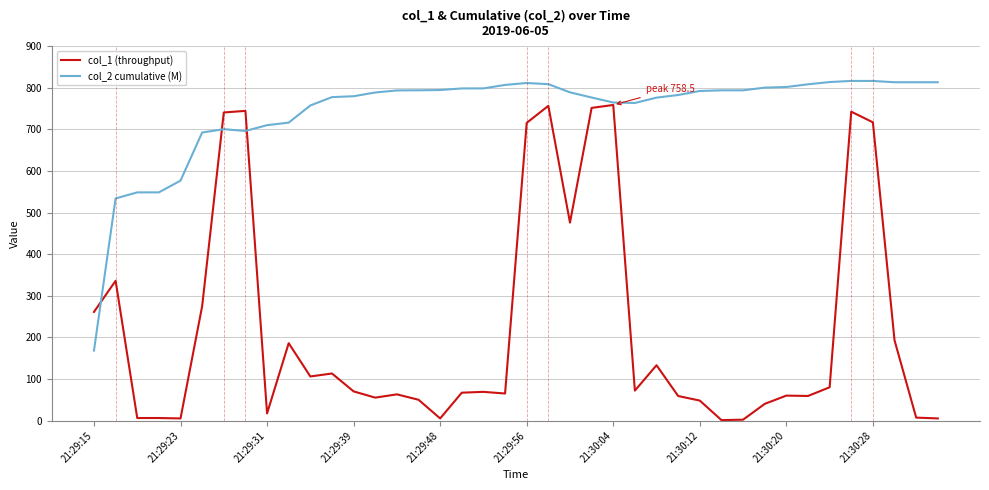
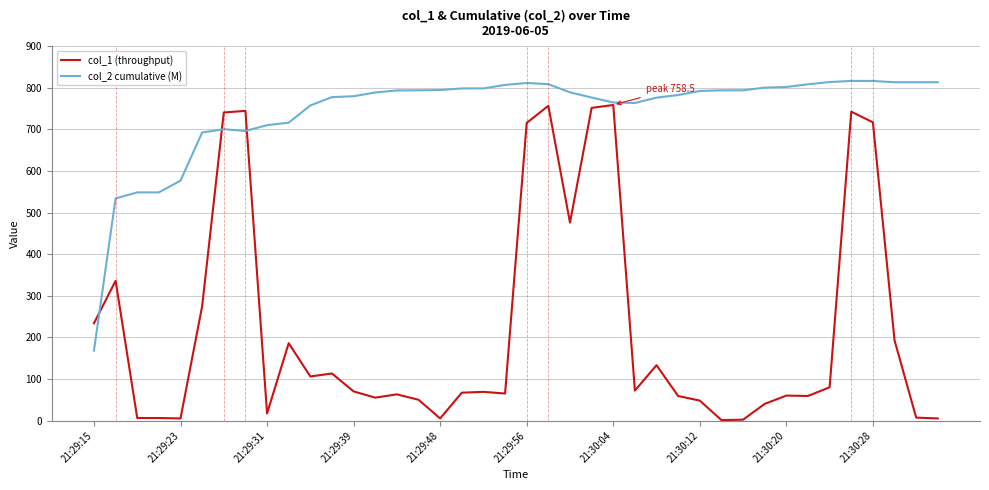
  {
    "col_1 (throughput)": {
-     "21:29:15": 260,
+     "21:29:15": 230,
      "21:29:23": 10,
      "21:29:31": 20,
      "21:29:39": 70,
      "21:29:48": 10,
      "21:29:56": 720,
      "21:30:12": 50,
      "21:30:20": 60,
      "21:30:28": 720
    },
    "col_2 cumulative (M)": {
      "21:29:15": 170,
      "21:29:23": 580,
      "21:29:31": 710,
      "21:29:39": 780,
      "21:29:48": 790,
      "21:29:56": 810,
      "21:30:12": 790,
      "21:30:20": 800,
      "21:30:28": 820
    }
  }
